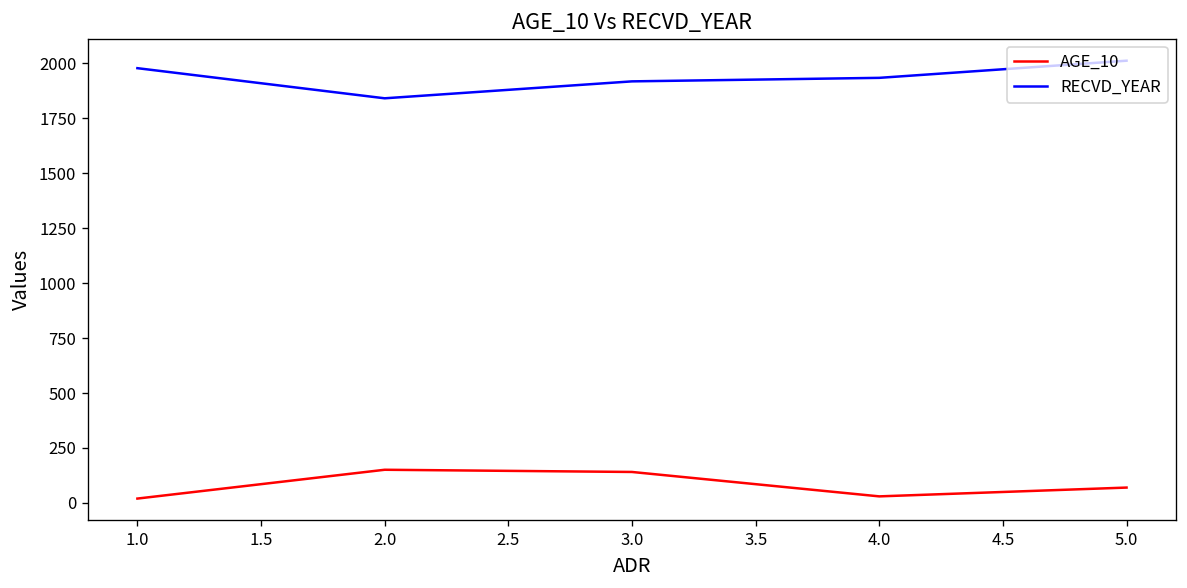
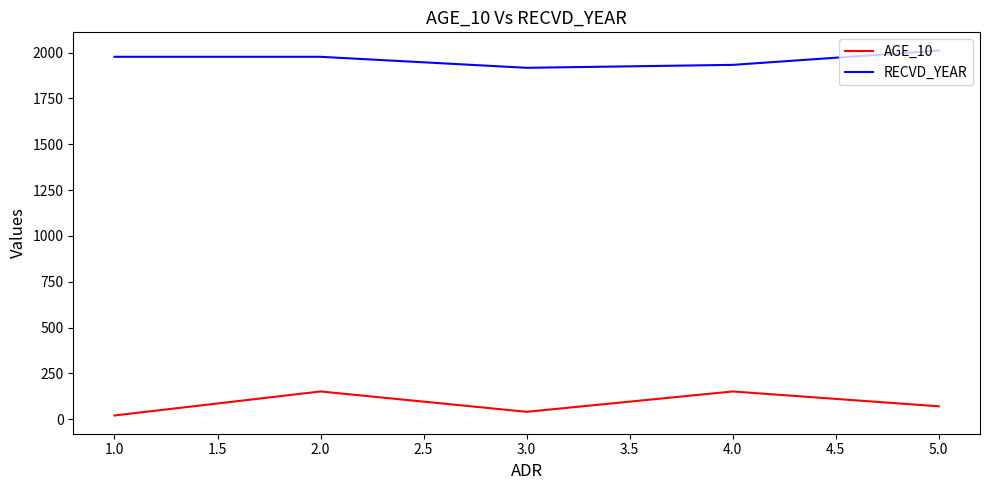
  {
    "AGE_10": {
      "1.0": 20,
      "2.0": 150,
-     "3.0": 140,
-     "4.0": 30,
+     "3.0": 40,
+     "4.0": 150,
      "5.0": 70
    },
    "RECVD_YEAR": {
      "1.0": 1980,
-     "2.0": 1840,
+     "2.0": 1980,
      "3.0": 1920,
      "4.0": 1930
    }
  }
